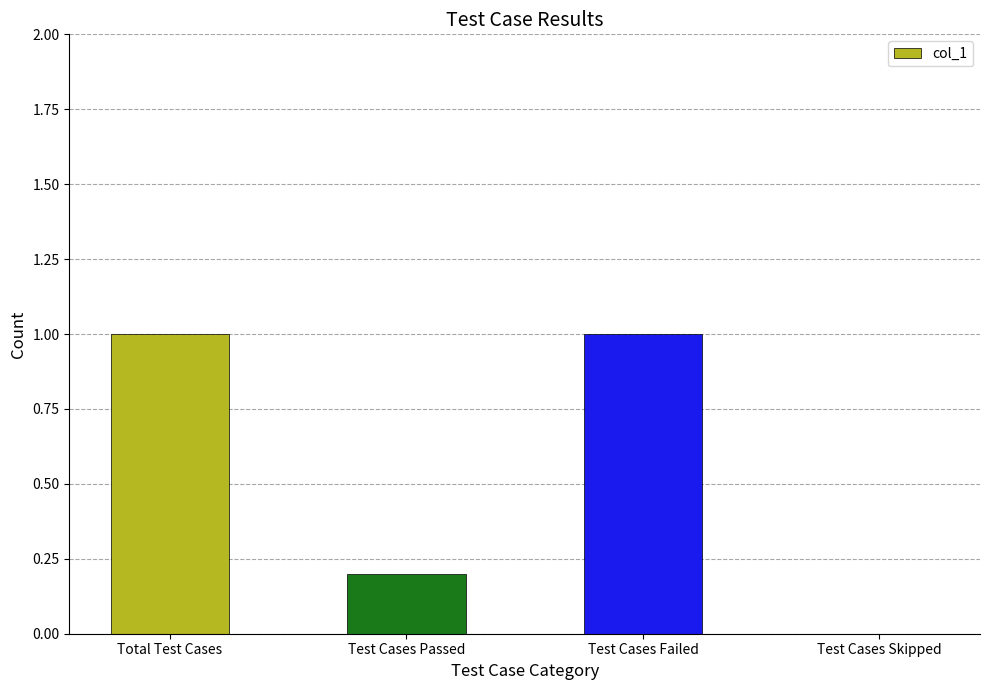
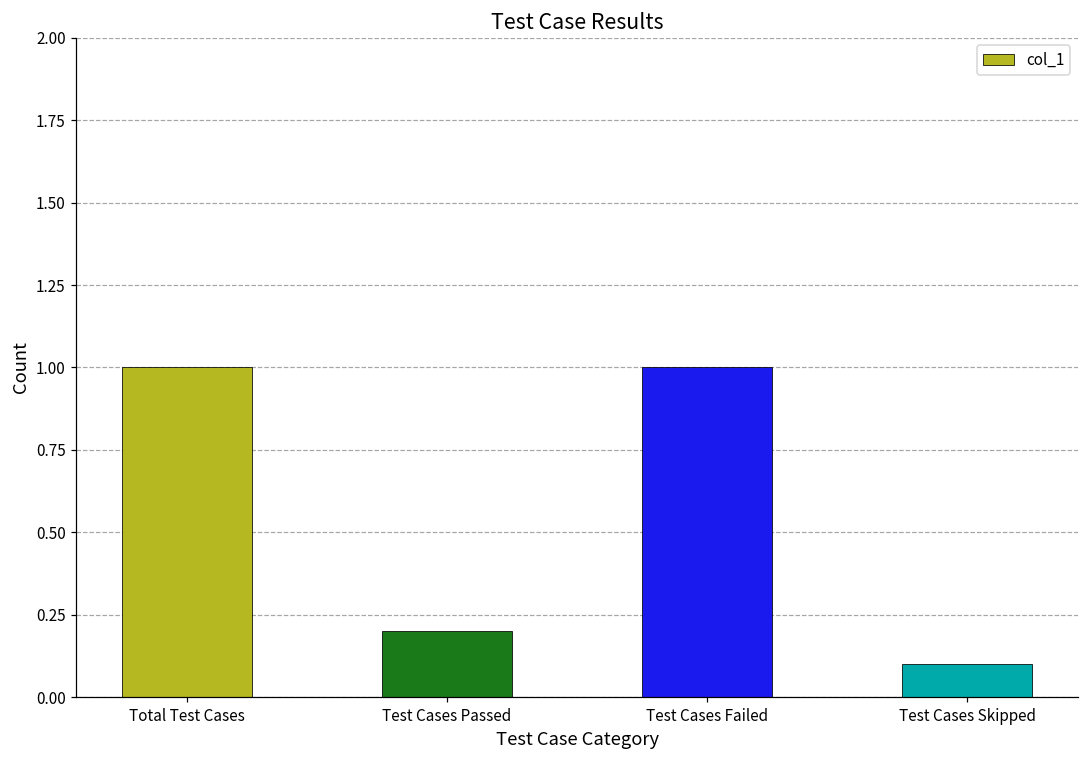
  {
    "Total Test Cases": 1.0,
    "Test Cases Passed": 0.2,
    "Test Cases Failed": 1.0,
-   "Test Cases Skipped": 0.0
+   "Test Cases Skipped": 0.1
  }
